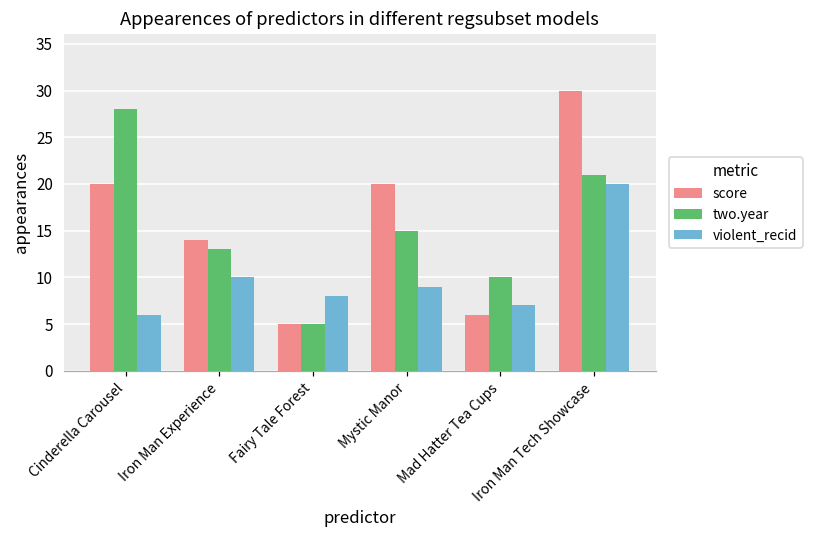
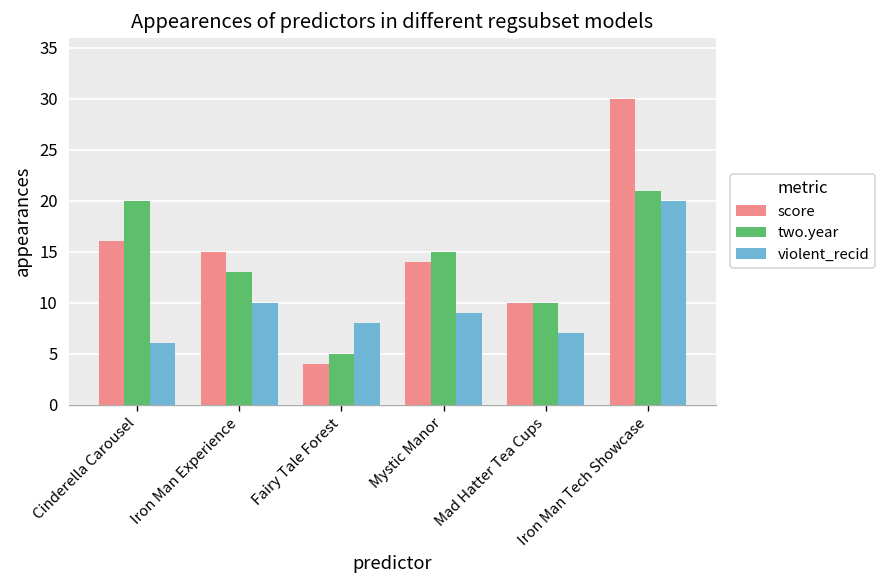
  {
    "score": {
-     "Cinderella Carousel": 20,
-     "Iron Man Experience": 14,
-     "Fairy Tale Forest": 5,
-     "Mystic Manor": 20,
-     "Mad Hatter Tea Cups": 6,
+     "Cinderella Carousel": 16,
+     "Iron Man Experience": 15,
+     "Fairy Tale Forest": 4,
+     "Mystic Manor": 14,
+     "Mad Hatter Tea Cups": 10,
      "Iron Man Tech Showcase": 30
    },
    "two.year": {
-     "Cinderella Carousel": 28,
+     "Cinderella Carousel": 20,
      "Iron Man Experience": 13,
      "Fairy Tale Forest": 5,
      "Mystic Manor": 15,
      "Mad Hatter Tea Cups": 10,
      "Iron Man Tech Showcase": 21
    },
    "violent_recid": {
      "Cinderella Carousel": 6,
      "Iron Man Experience": 10,
      "Fairy Tale Forest": 8,
      "Mystic Manor": 9,
      "Mad Hatter Tea Cups": 7,
      "Iron Man Tech Showcase": 20
    }
  }
